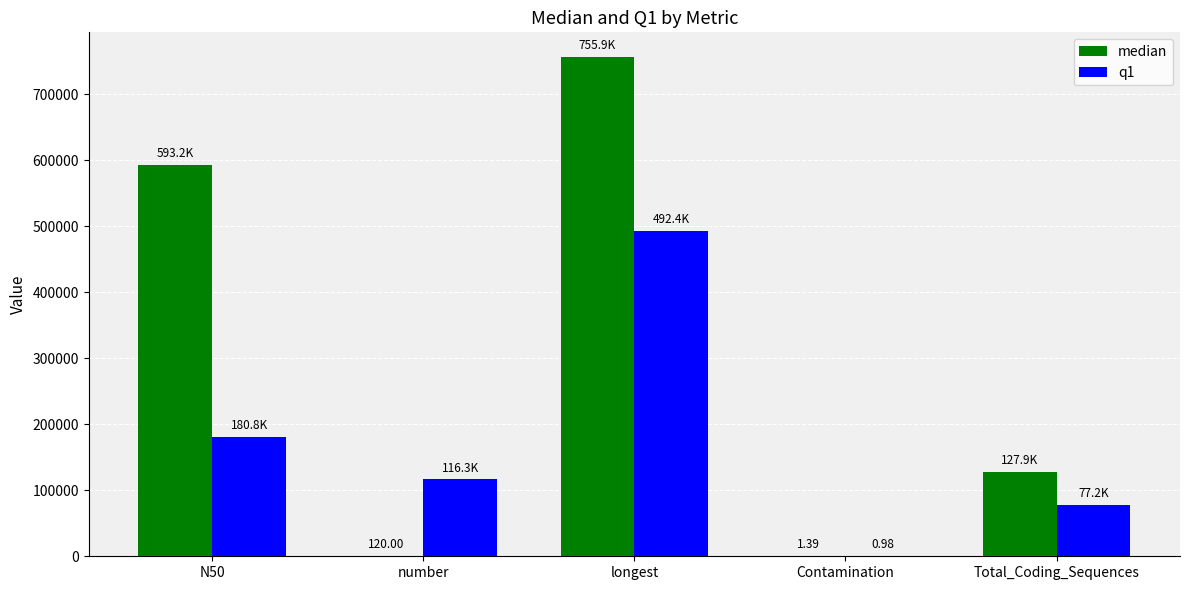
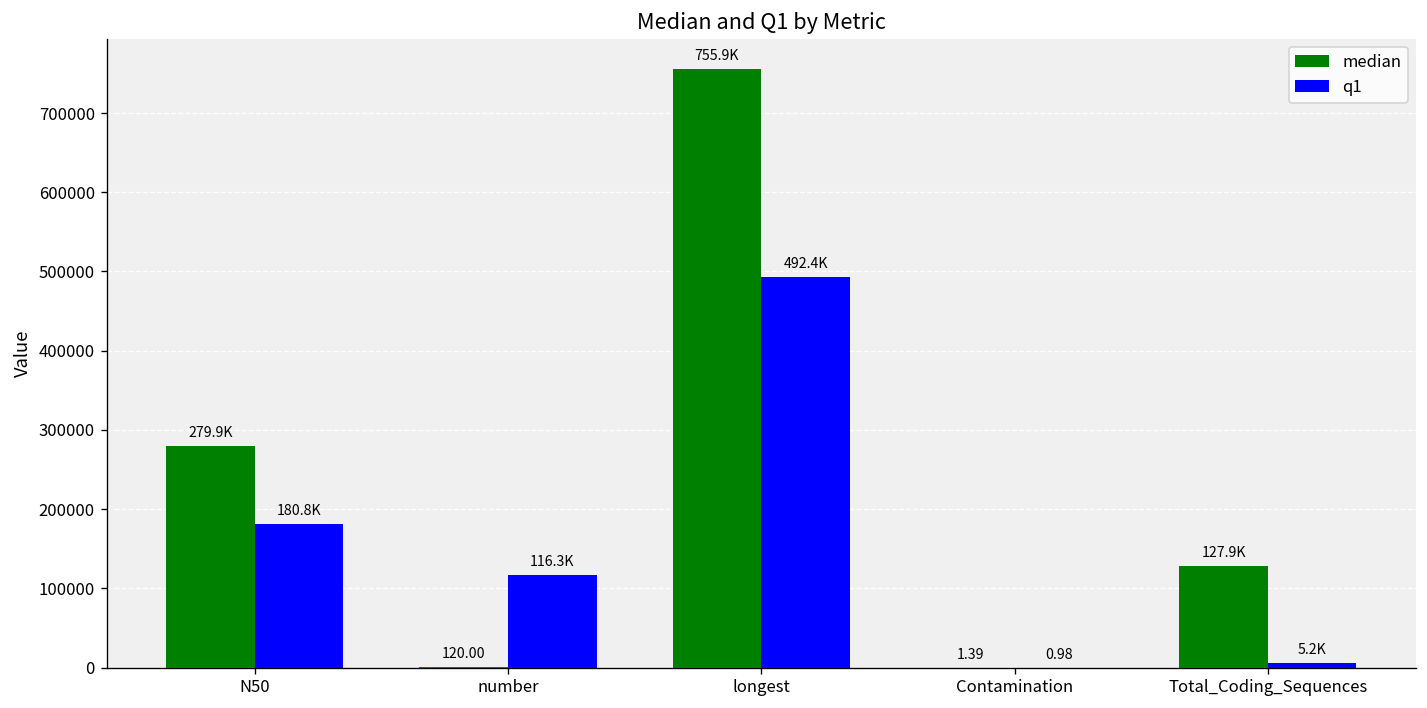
  {
    "median": {
-     "N50": "593.2K",
+     "N50": "279.9K",
      "number": "120.00",
      "longest": "755.9K",
      "Contamination": "1.39",
      "Total_Coding_Sequences": "127.9K"
    },
    "q1": {
      "N50": "180.8K",
      "number": "116.3K",
      "longest": "492.4K",
      "Contamination": "0.98",
-     "Total_Coding_Sequences": "77.2K"
+     "Total_Coding_Sequences": "5.2K"
    }
  }
